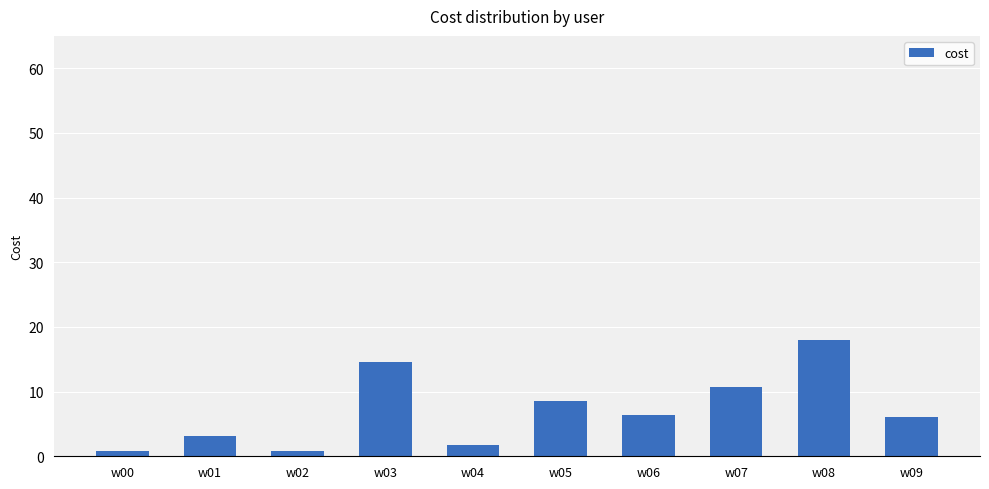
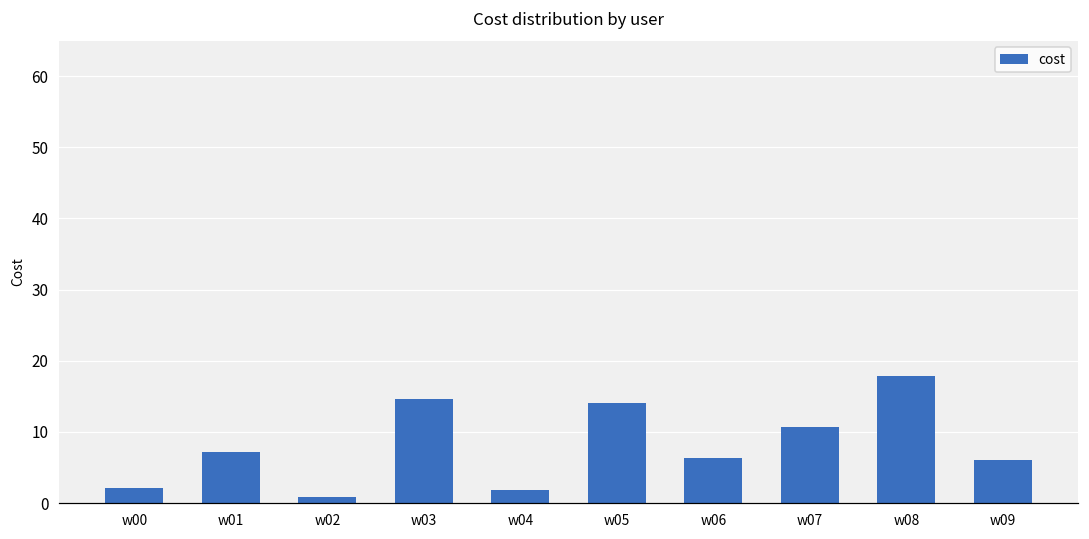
  {
-   "w00": 1,
-   "w01": 3,
+   "w00": 2,
+   "w01": 7,
    "w02": 1,
    "w03": 15,
    "w04": 2,
-   "w05": 8,
+   "w05": 14,
    "w06": 6,
    "w07": 11,
    "w08": 18,
    "w09": 6
  }
